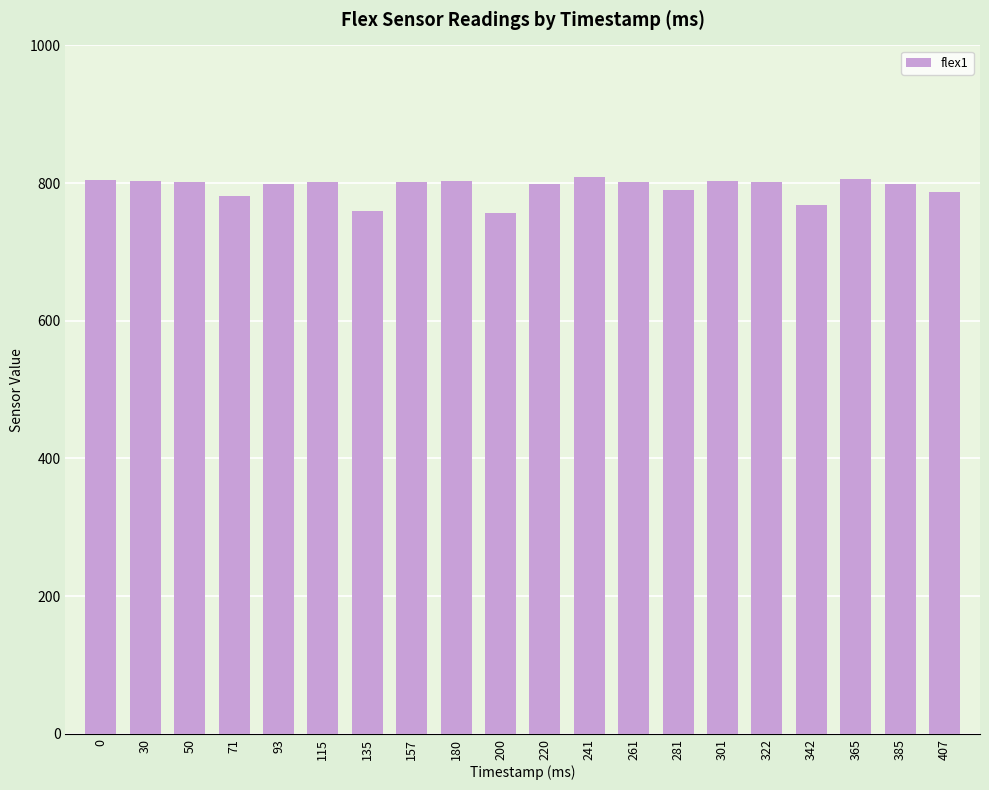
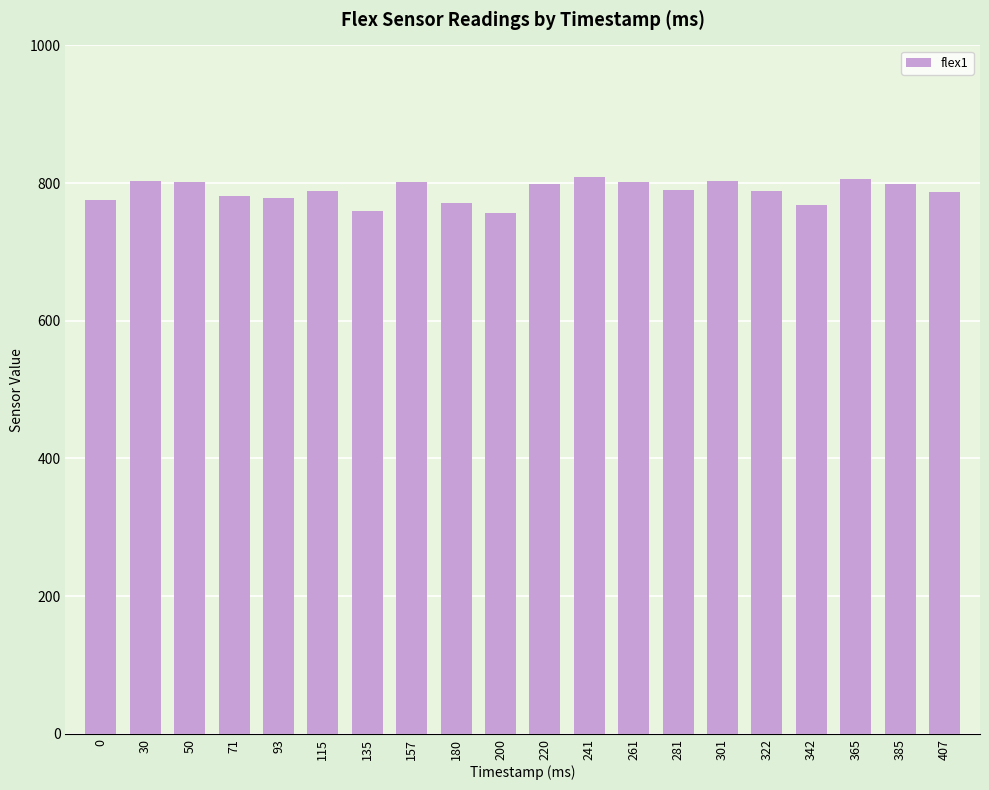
  {
-   "0": 810,
+   "0": 780,
    "30": 800,
    "50": 800,
    "71": 780,
-   "93": 800,
-   "115": 800,
+   "93": 780,
+   "115": 790,
    "135": 760,
    "157": 800,
-   "180": 800,
+   "180": 770,
    "200": 760,
    "220": 800,
    "241": 810,
    "261": 800,
    "281": 790,
    "301": 800,
-   "322": 800,
+   "322": 790,
    "342": 770,
    "365": 810,
    "385": 800,
    "407": 790
  }
